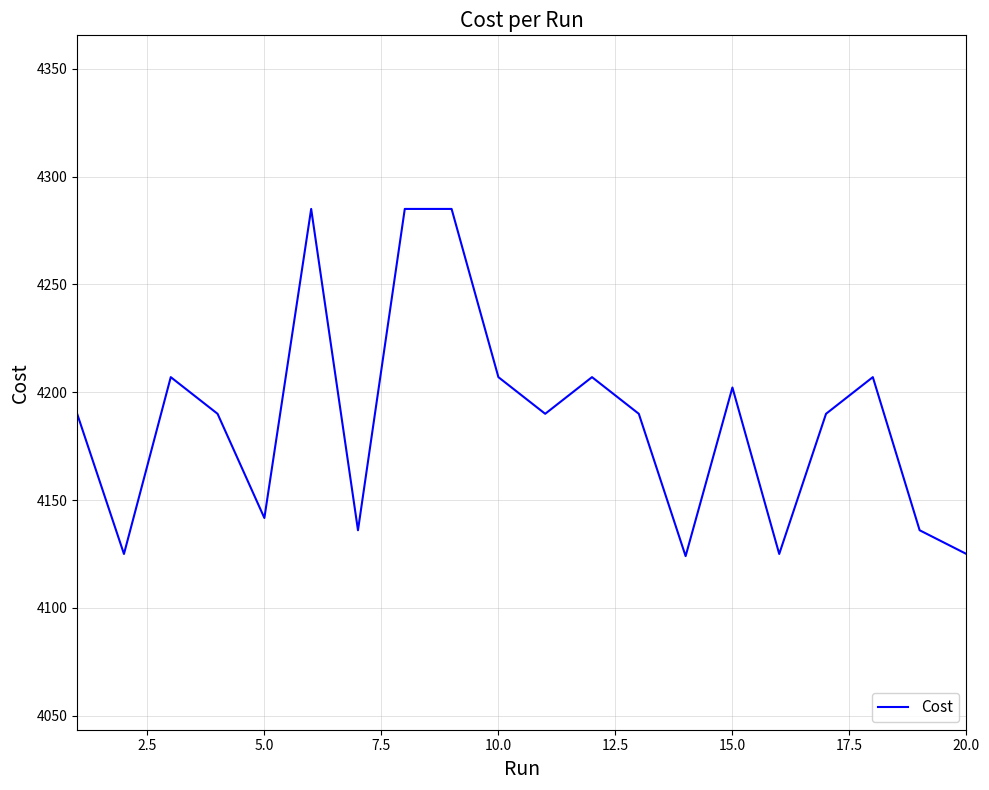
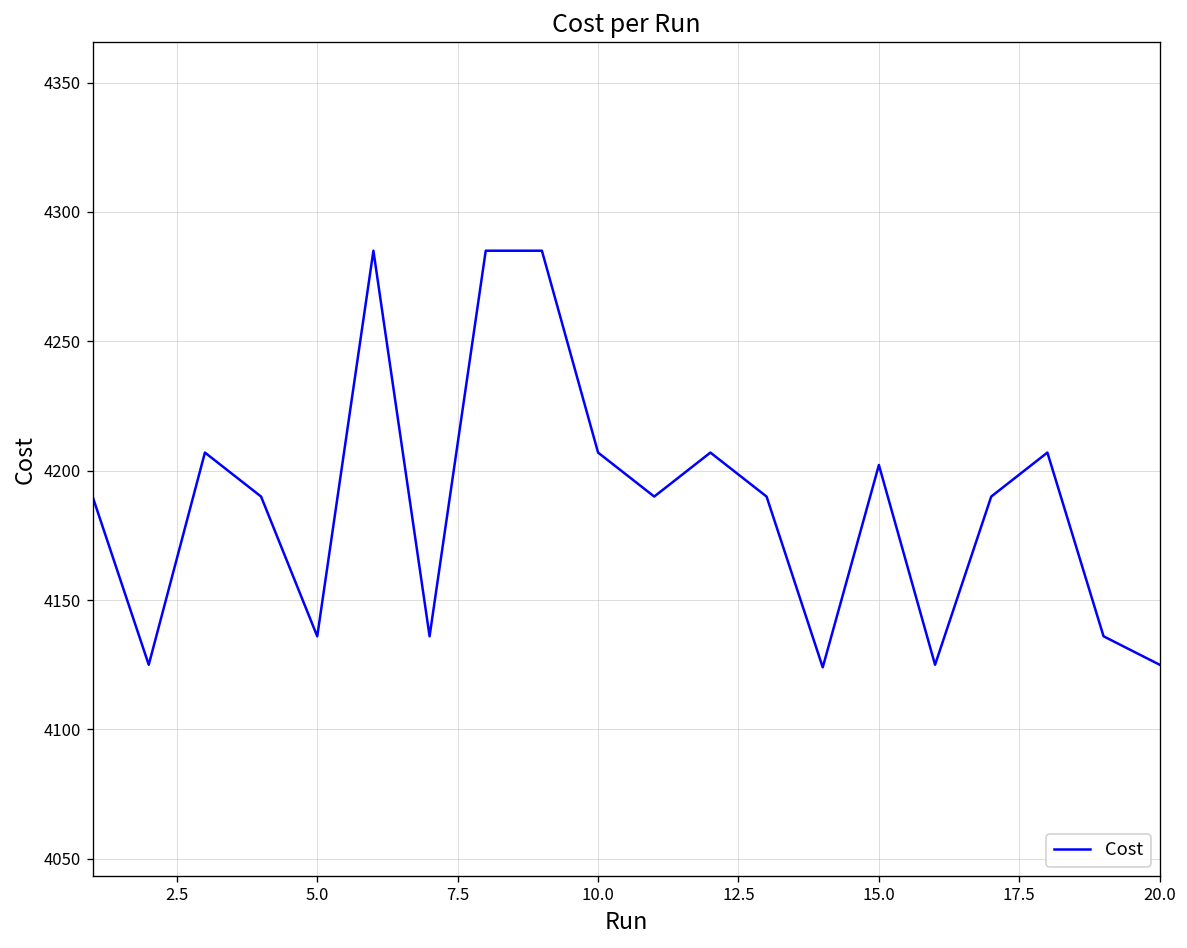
  {
-   "5.0": 4142,
+   "5.0": 4136,
    "10.0": 4207,
    "15.0": 4202,
    "20.0": 4125
  }
